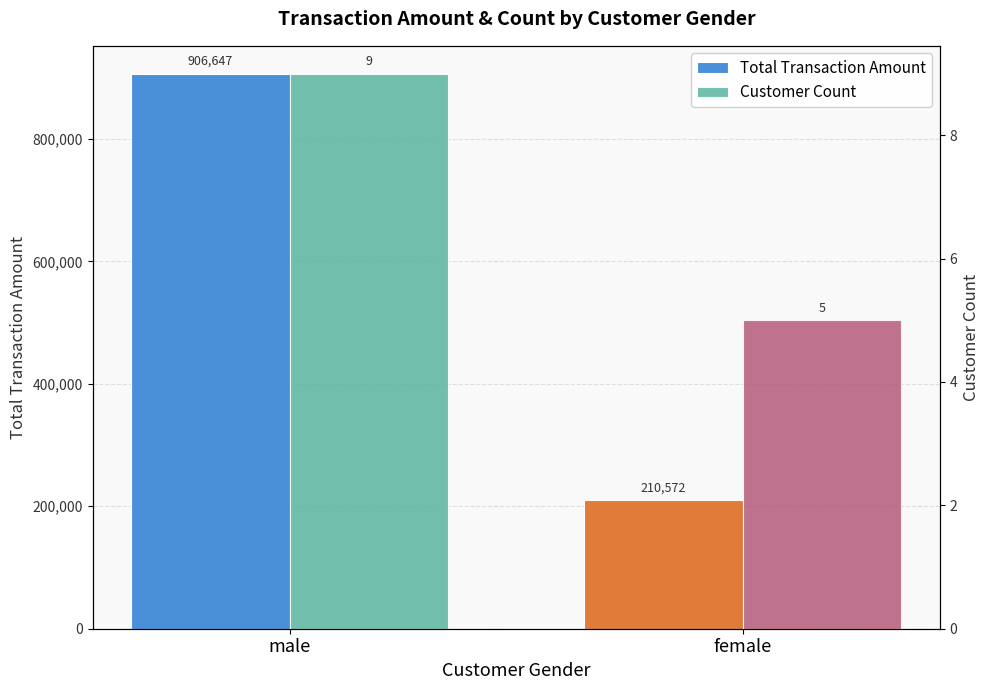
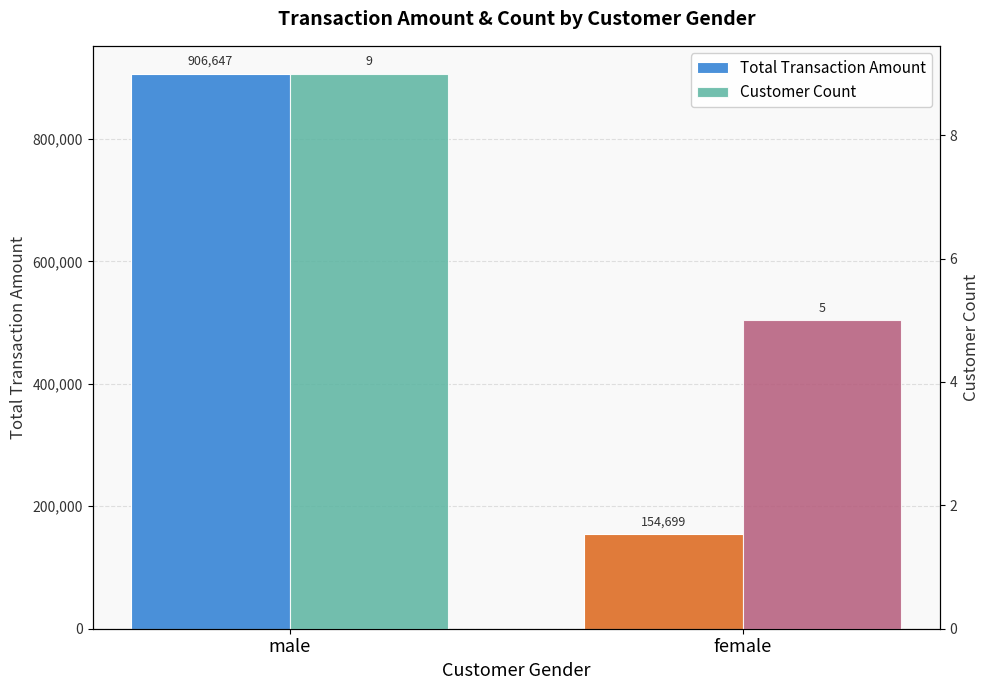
  {
    "Total Transaction Amount": {
      "male": "906,647",
-     "female": "210,572"
+     "female": "154,699"
    },
    "Customer Count": {
      "male": "9",
      "female": "5"
    }
  }
